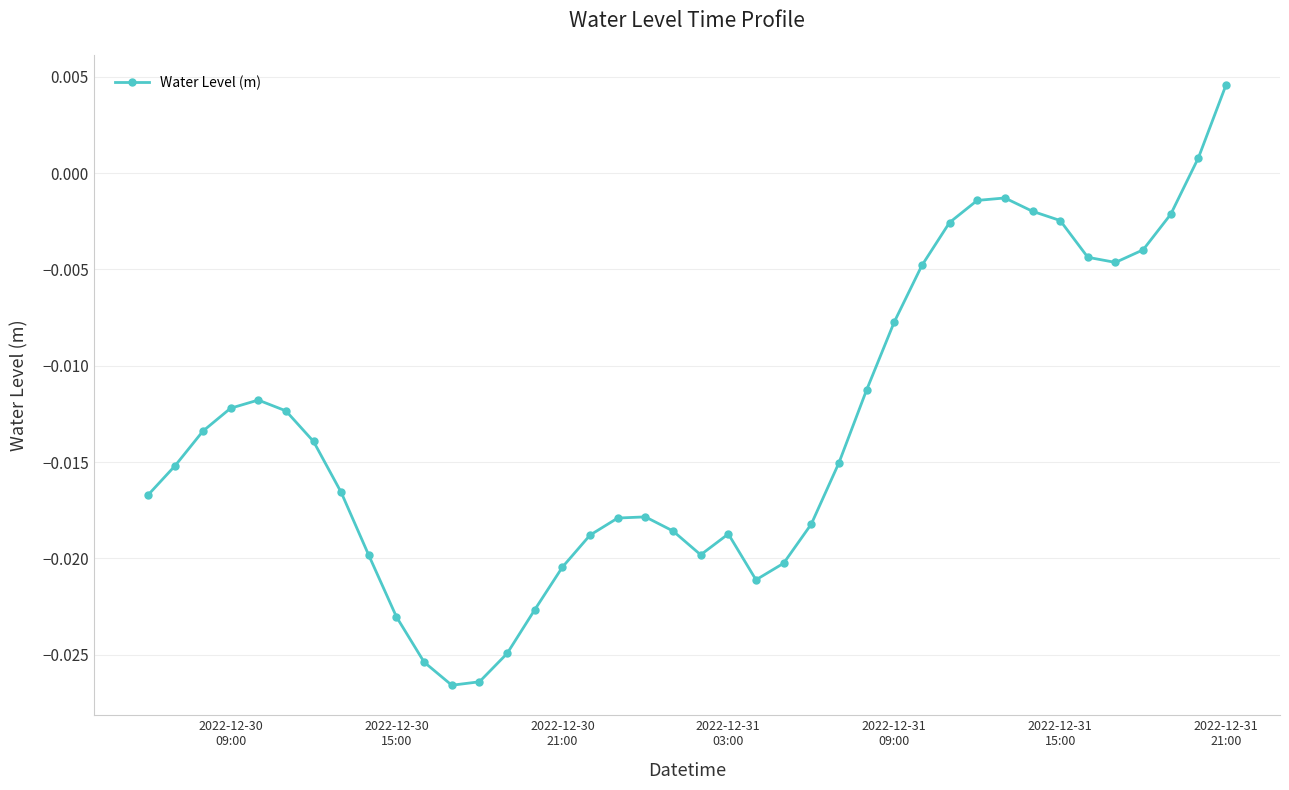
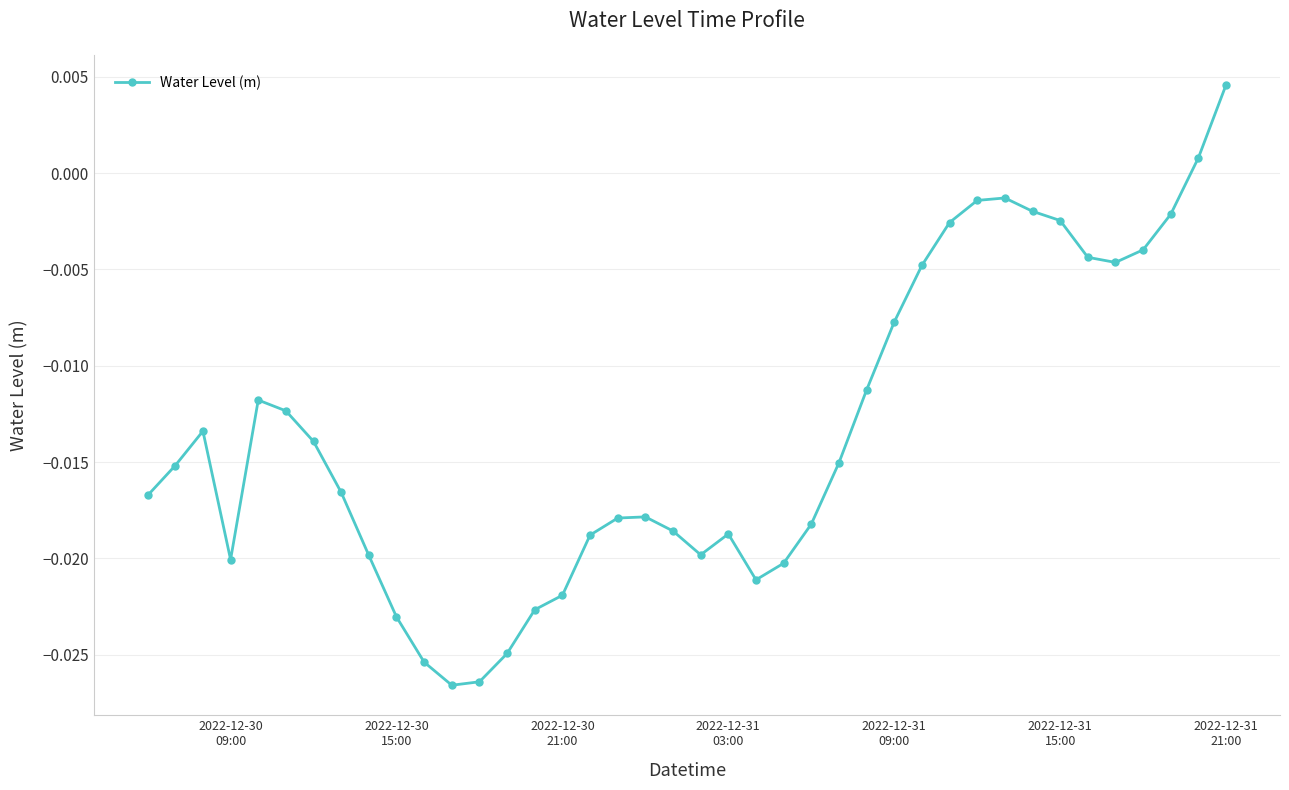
  {
-   "2022-12-30 09:00": -0.0122,
+   "2022-12-30 09:00": -0.0201,
    "2022-12-30 15:00": -0.0230,
-   "2022-12-30 21:00": -0.0205,
+   "2022-12-30 21:00": -0.0219,
    "2022-12-31 03:00": -0.0187,
    "2022-12-31 09:00": -0.0077,
    "2022-12-31 15:00": -0.0025,
    "2022-12-31 21:00": 0.0046
  }
